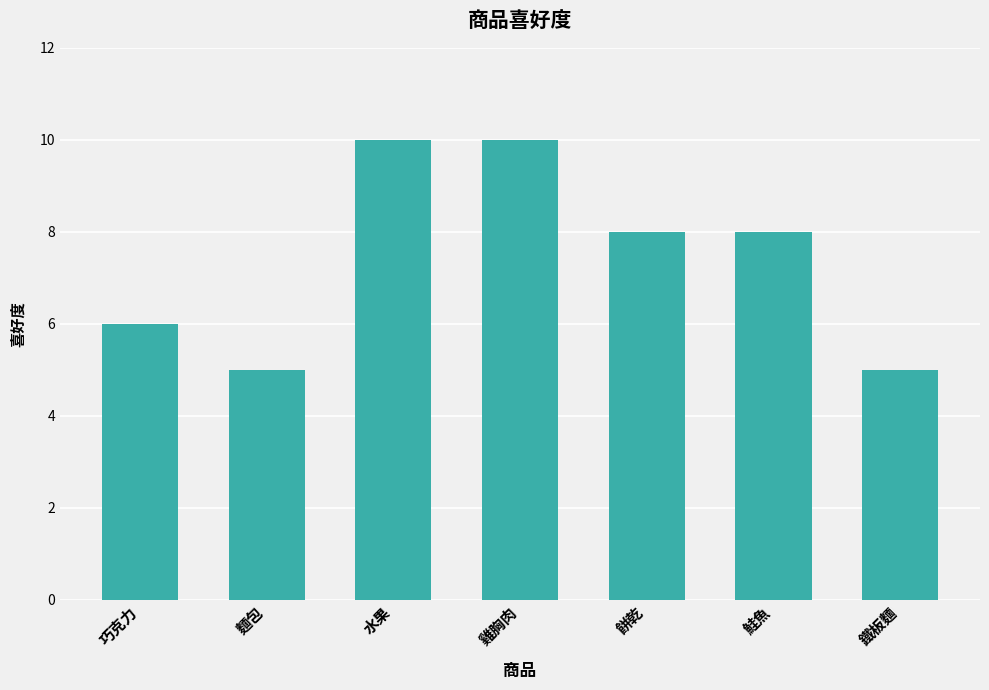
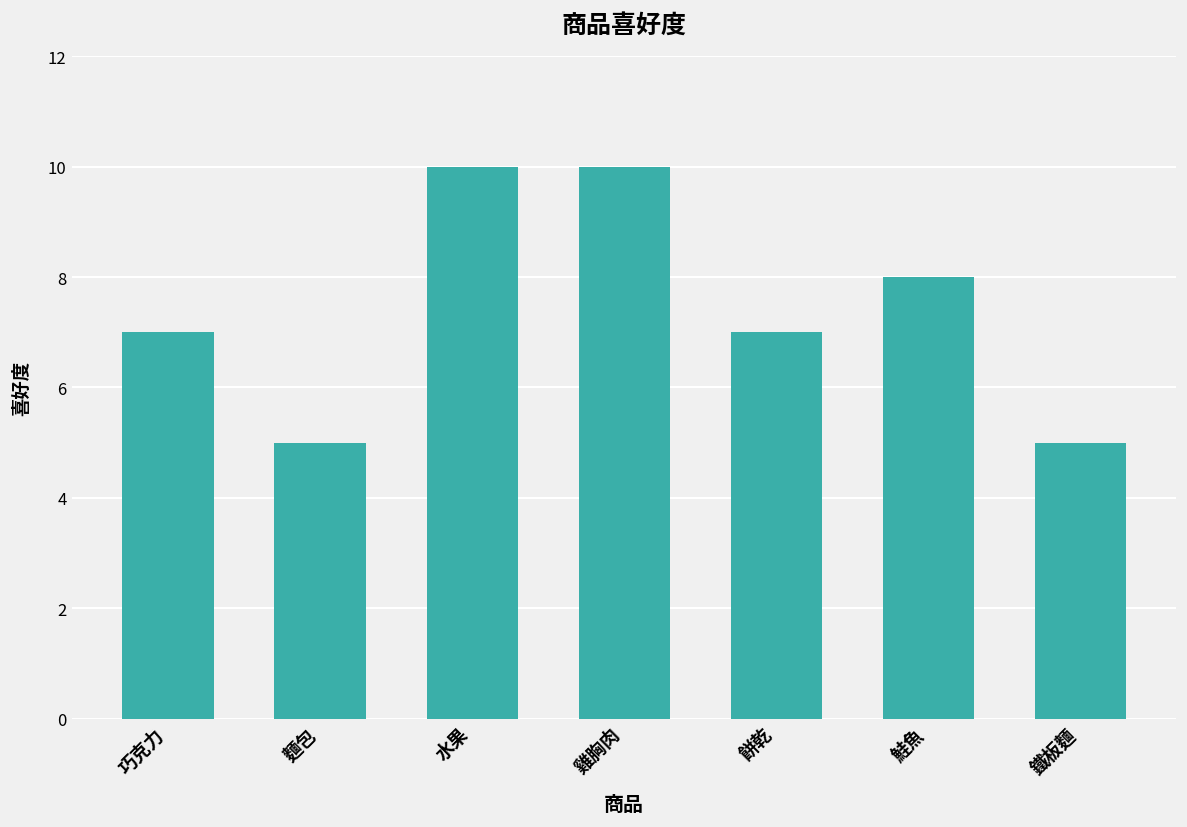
  {
-   "巧克力": 6,
+   "巧克力": 7,
    "麵包": 5,
    "水果": 10,
    "雞胸肉": 10,
-   "餅乾": 8,
+   "餅乾": 7,
    "鮭魚": 8,
    "鐵板麵": 5
  }
